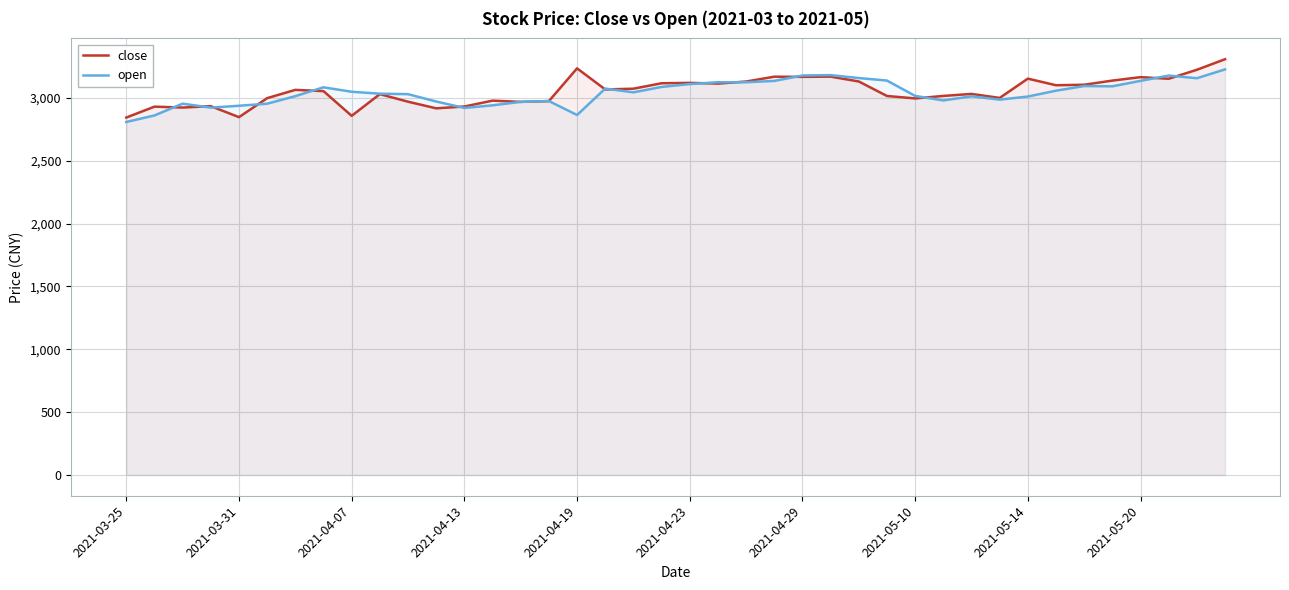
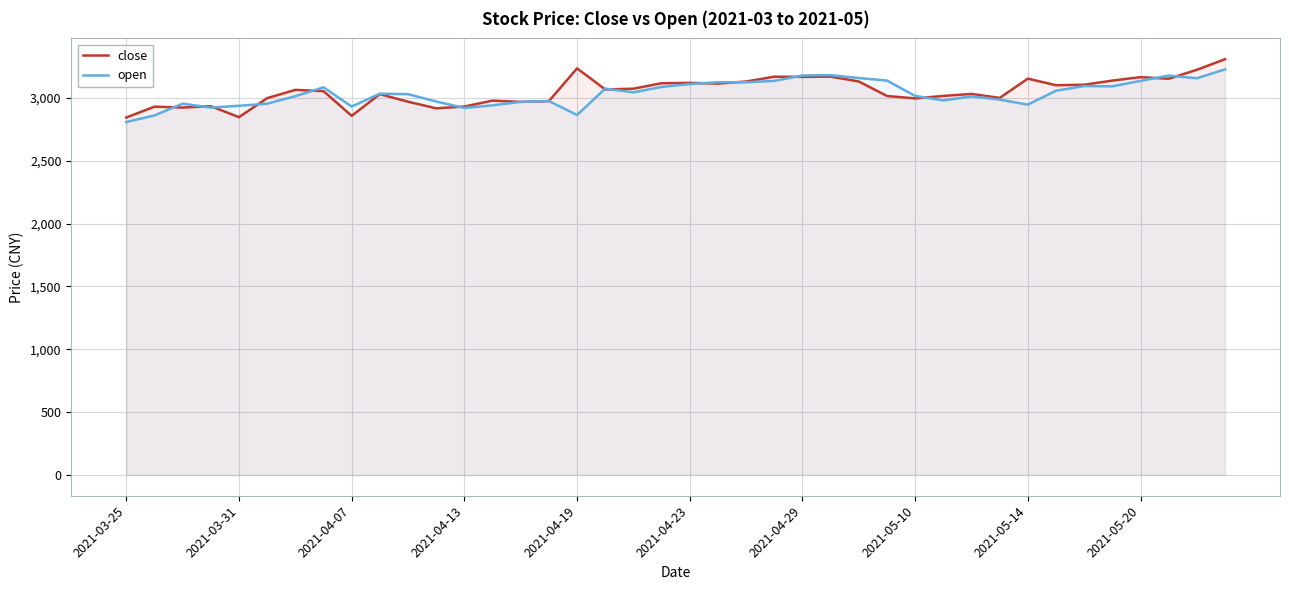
  {
    "close": {
      "2021-03-25": "2,840",
      "2021-03-31": "2,850",
      "2021-04-07": "2,860",
      "2021-04-19": "3,240",
      "2021-05-14": "3,150",
      "2021-05-20": "3,170"
    },
    "open": {
      "2021-03-25": "2,810",
      "2021-03-31": "2,940",
-     "2021-04-07": "3,050",
+     "2021-04-07": "2,930",
      "2021-04-19": "2,860",
-     "2021-05-14": "3,010",
+     "2021-05-14": "2,950",
      "2021-05-20": "3,140"
    }
  }
